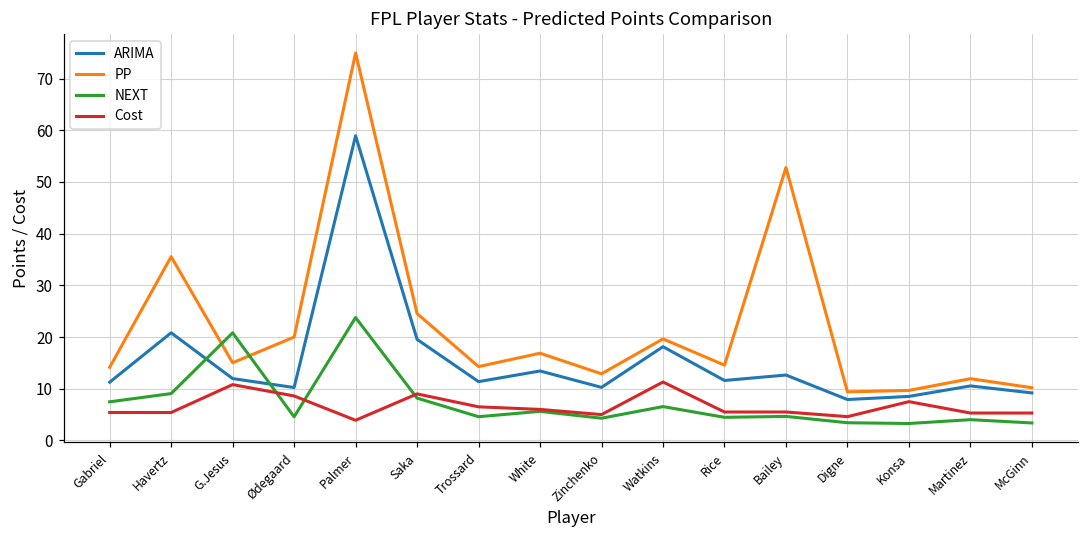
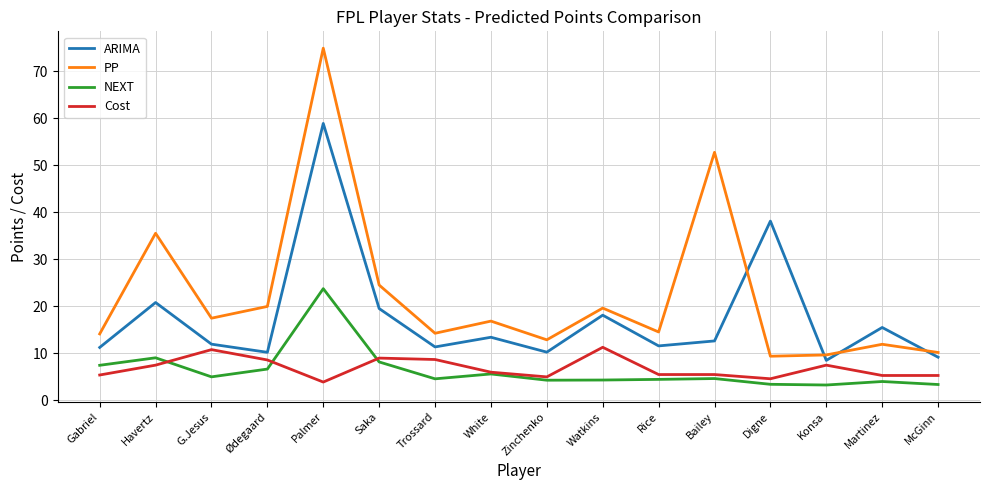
  {
    "ARIMA": {
      "Gabriel": 11,
      "Havertz": 21,
      "G.Jesus": 12,
      "Ødegaard": 10,
      "Palmer": 59,
      "Saka": 20,
      "Trossard": 11,
      "White": 13,
      "Zinchenko": 10,
      "Watkins": 18,
      "Rice": 12,
      "Bailey": 13,
-     "Digne": 8,
+     "Digne": 38,
      "Konsa": 9,
-     "Martinez": 11,
+     "Martinez": 16,
      "McGinn": 9
    },
    "PP": {
      "Gabriel": 14,
      "Havertz": 36,
-     "G.Jesus": 15,
+     "G.Jesus": 17,
      "Ødegaard": 20,
      "Palmer": 75,
      "Saka": 25,
      "Trossard": 14,
      "White": 17,
      "Zinchenko": 13,
      "Watkins": 20,
      "Rice": 15,
      "Bailey": 53,
      "Digne": 9,
      "Konsa": 10,
      "Martinez": 12,
      "McGinn": 10
    },
    "NEXT": {
      "Gabriel": 7,
      "Havertz": 9,
-     "G.Jesus": 21,
-     "Ødegaard": 5,
+     "G.Jesus": 5,
+     "Ødegaard": 7,
      "Palmer": 24,
      "Saka": 8,
      "Trossard": 5,
      "Zinchenko": 4,
-     "Watkins": 7,
+     "Watkins": 4,
      "Rice": 4,
      "Bailey": 5,
      "Digne": 3,
      "Konsa": 3,
      "Martinez": 4,
      "McGinn": 3
    },
    "Cost": {
      "Gabriel": 5,
-     "Havertz": 5,
+     "Havertz": 8,
      "G.Jesus": 11,
      "Ødegaard": 9,
      "Palmer": 4,
      "Saka": 9,
-     "Trossard": 7,
+     "Trossard": 9,
      "Zinchenko": 5,
      "Watkins": 11,
      "Rice": 6,
      "Bailey": 6,
      "Digne": 5,
      "Konsa": 8,
      "Martinez": 5,
      "McGinn": 5
    }
  }
